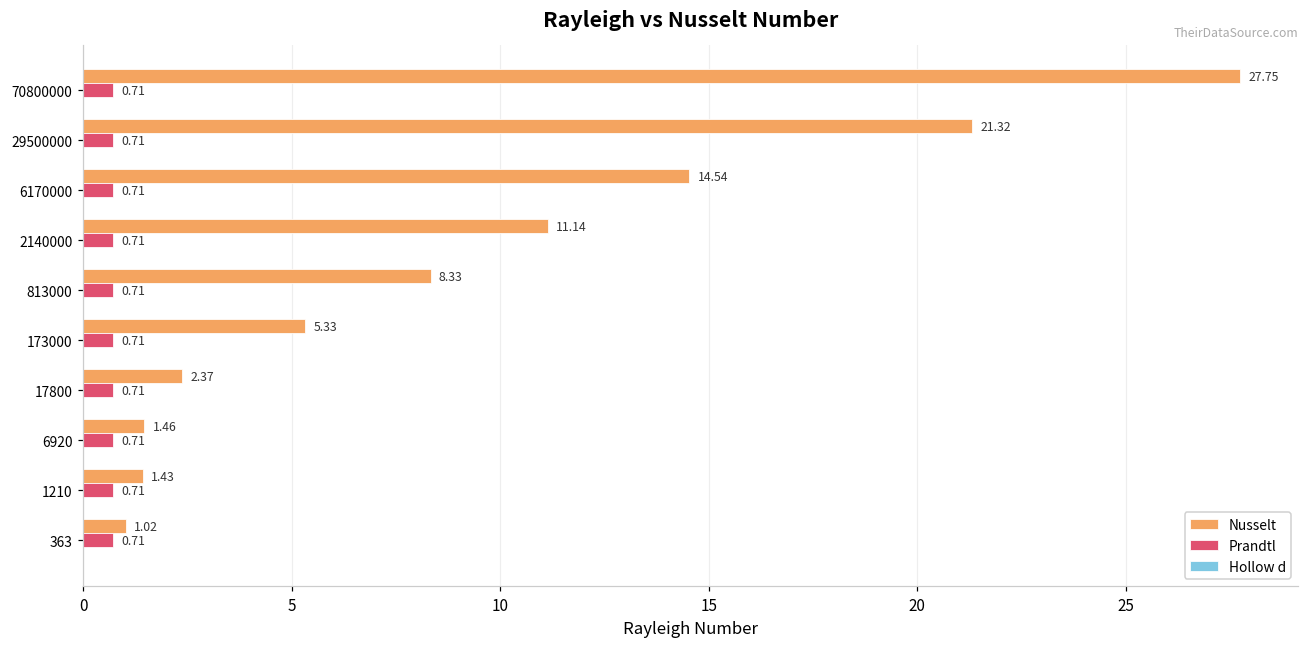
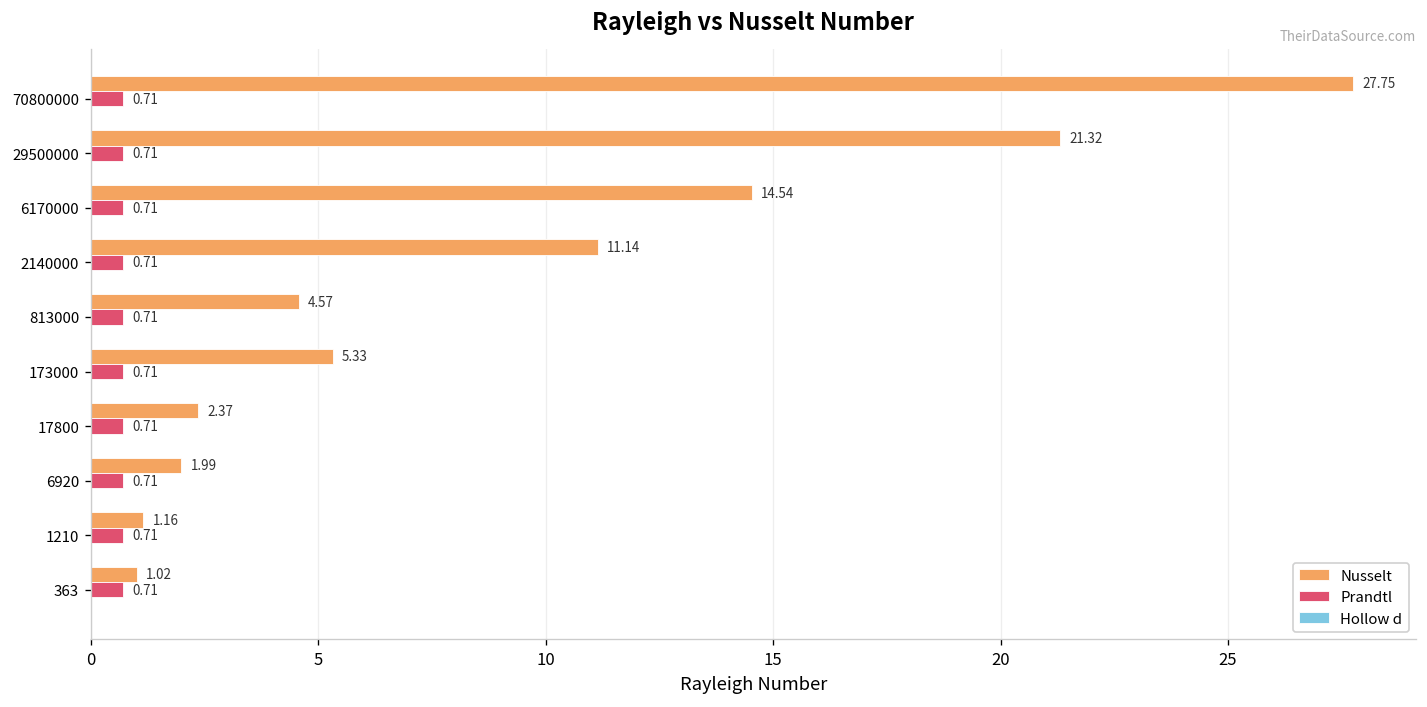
  {
    "Nusselt": {
      "70800000": 27.75,
      "29500000": 21.32,
      "6170000": 14.54,
      "2140000": 11.14,
-     "813000": 8.33,
+     "813000": 4.57,
      "173000": 5.33,
      "17800": 2.37,
-     "6920": 1.46,
-     "1210": 1.43,
+     "6920": 1.99,
+     "1210": 1.16,
      "363": 1.02
    },
    "Prandtl": {
      "70800000": 0.71,
      "29500000": 0.71,
      "6170000": 0.71,
      "2140000": 0.71,
      "813000": 0.71,
      "173000": 0.71,
      "17800": 0.71,
      "6920": 0.71,
      "1210": 0.71,
      "363": 0.71
    },
    "Hollow d": {
      "70800000": 0.0,
      "29500000": 0.0,
      "6170000": 0.0,
      "2140000": 0.0,
      "813000": 0.0,
      "173000": 0.0,
      "17800": 0.0,
      "6920": 0.0,
      "1210": 0.0,
      "363": 0.0
    }
  }
